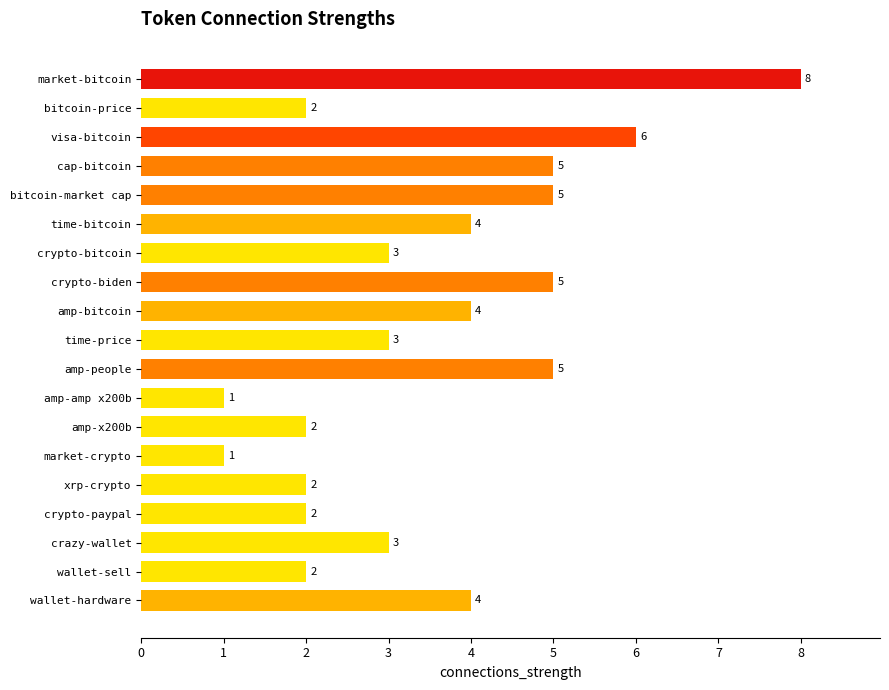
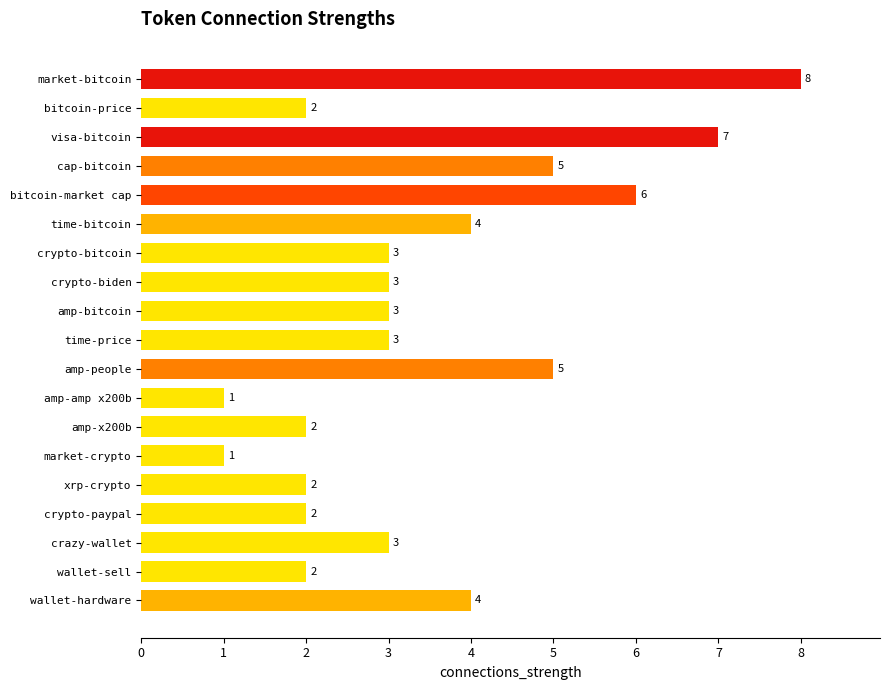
  {
    "market-bitcoin": 8,
    "bitcoin-price": 2,
-   "visa-bitcoin": 6,
+   "visa-bitcoin": 7,
    "cap-bitcoin": 5,
-   "bitcoin-market cap": 5,
+   "bitcoin-market cap": 6,
    "time-bitcoin": 4,
    "crypto-bitcoin": 3,
-   "crypto-biden": 5,
-   "amp-bitcoin": 4,
+   "crypto-biden": 3,
+   "amp-bitcoin": 3,
    "time-price": 3,
    "amp-people": 5,
    "amp-amp x200b": 1,
    "amp-x200b": 2,
    "market-crypto": 1,
    "xrp-crypto": 2,
    "crypto-paypal": 2,
    "crazy-wallet": 3,
    "wallet-sell": 2,
    "wallet-hardware": 4
  }
